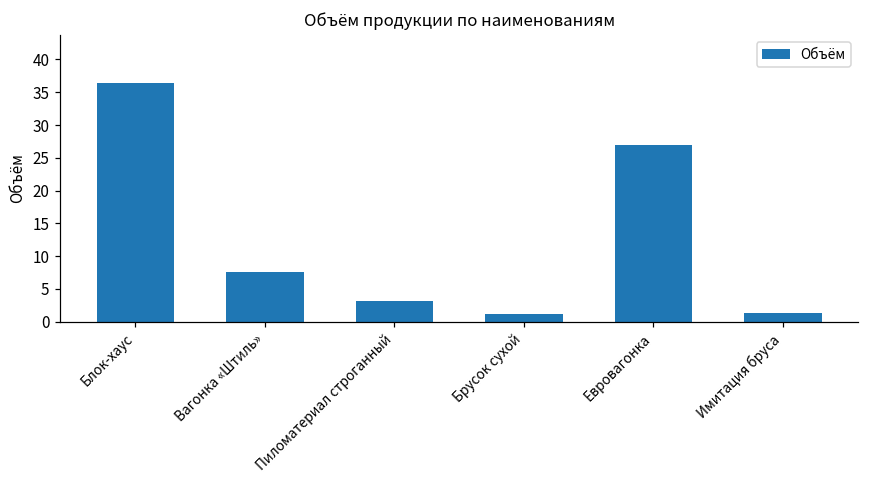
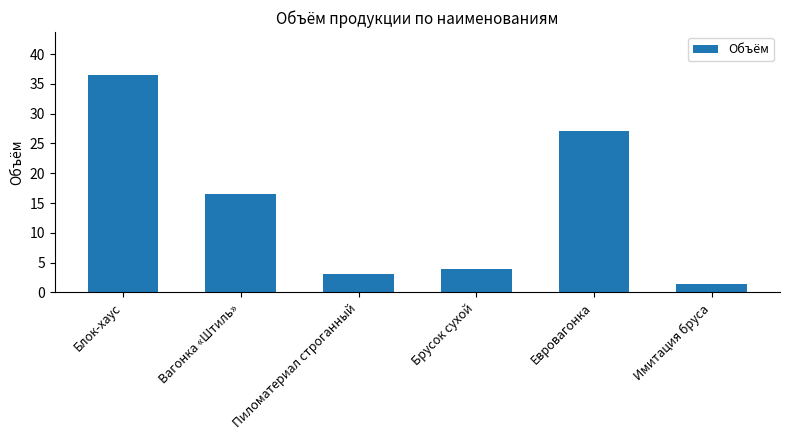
  {
    "Блок-хаус": 36,
-   "Вагонка «Штиль»": 8,
+   "Вагонка «Штиль»": 16,
    "Пиломатериал строганный": 3,
-   "Брусок сухой": 1,
+   "Брусок сухой": 4,
    "Евровагонка": 27,
    "Имитация бруса": 1
  }
